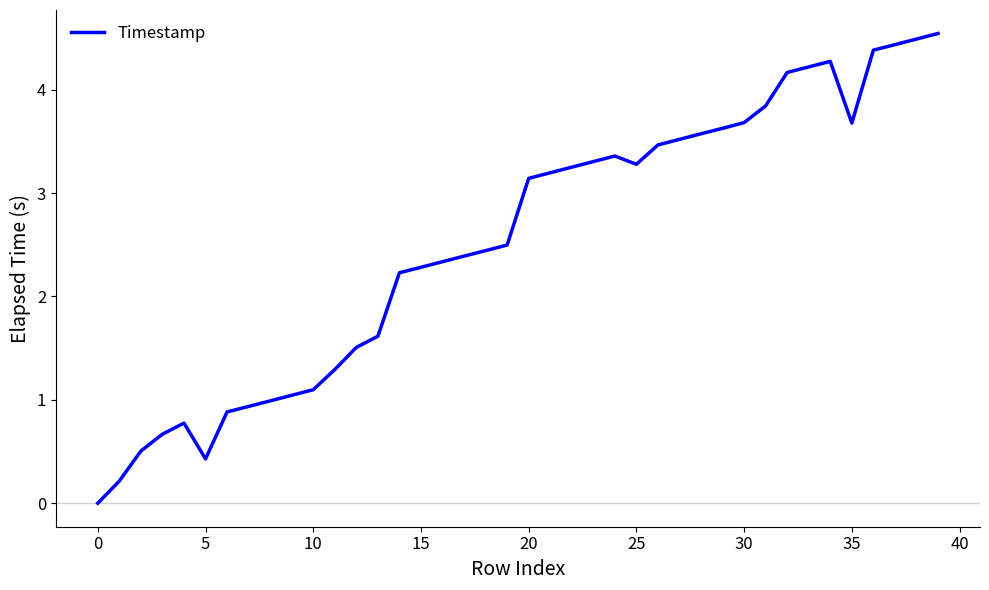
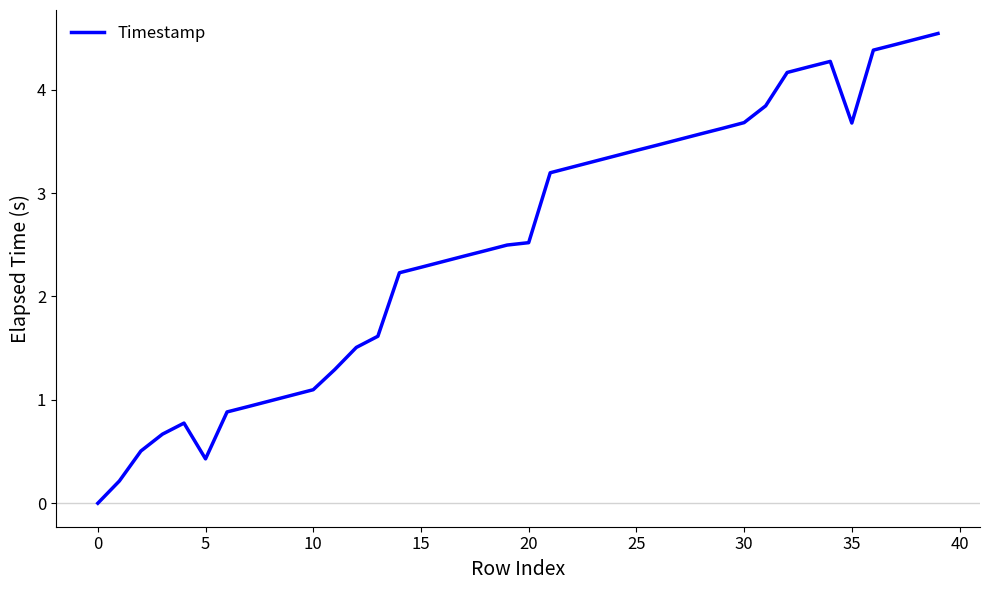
  {
    "0": 0.00,
    "5": 0.43,
    "10": 1.10,
    "15": 2.28,
-   "20": 3.14,
-   "25": 3.28,
+   "20": 2.52,
+   "25": 3.41,
    "30": 3.68,
    "35": 3.68
  }
